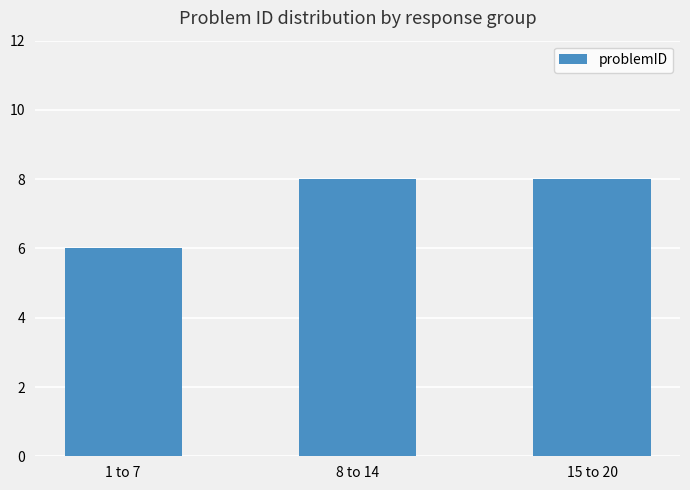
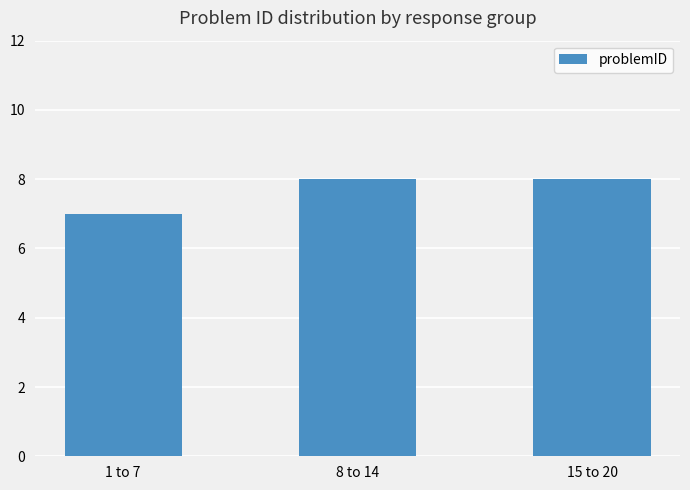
  {
-   "1 to 7": 6,
+   "1 to 7": 7,
    "8 to 14": 8,
    "15 to 20": 8
  }
